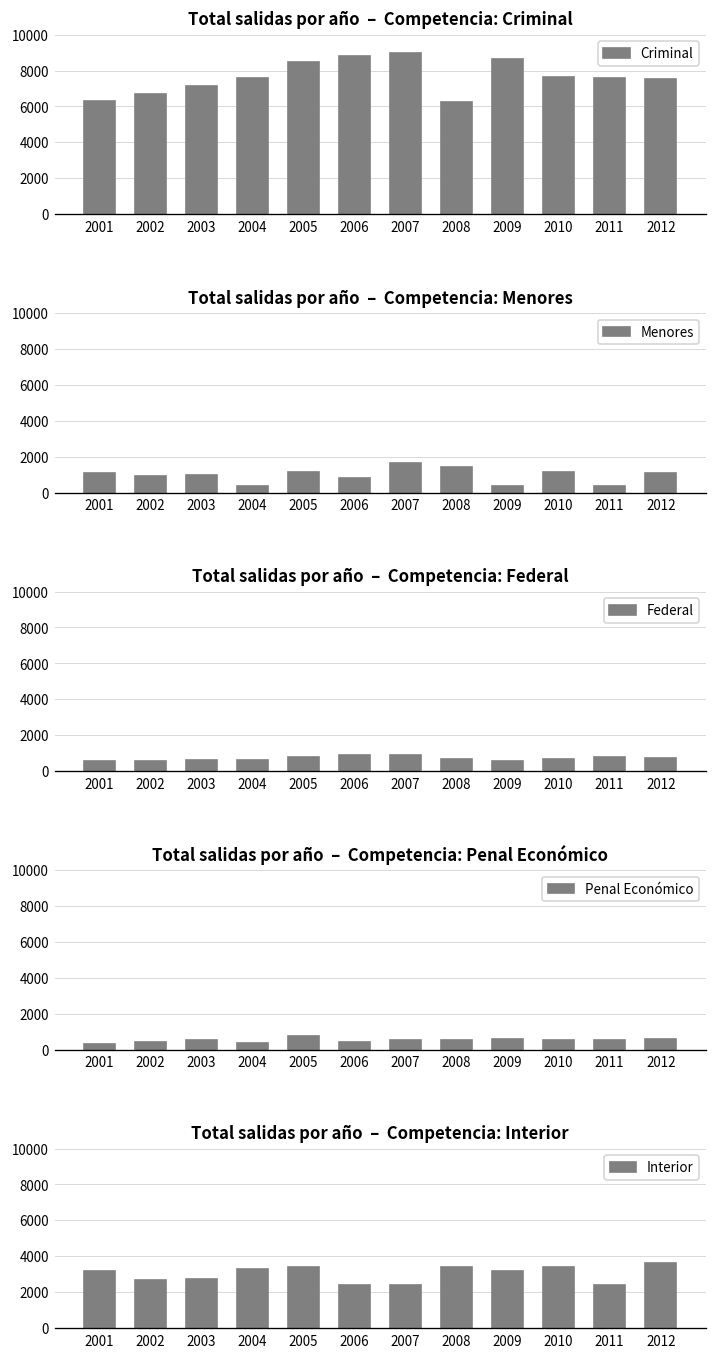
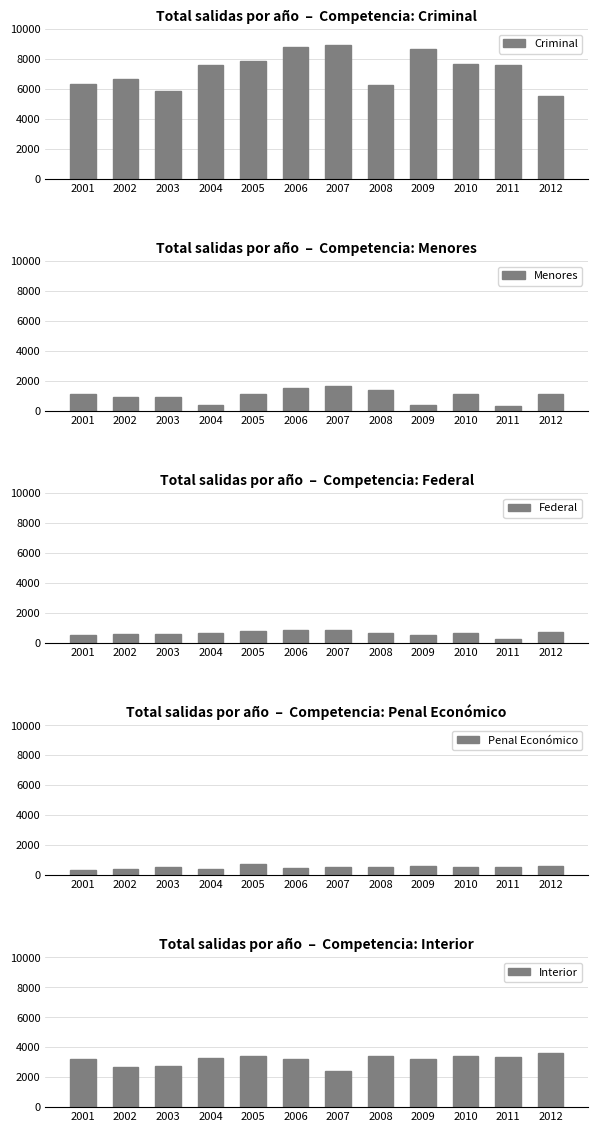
  {
    "Total salidas por año – Competencia: Criminal": {
      "2001": 6300,
      "2002": 6700,
-     "2003": 7100,
+     "2003": 5900,
      "2004": 7600,
-     "2005": 8500,
+     "2005": 7800,
      "2006": 8800,
      "2007": 9000,
      "2008": 6300,
      "2009": 8600,
      "2010": 7700,
      "2011": 7600,
-     "2012": 7500
+     "2012": 5500
    },
    "Total salidas por año – Competencia: Menores": {
      "2001": 1100,
      "2002": 900,
      "2003": 1000,
      "2004": 400,
      "2005": 1200,
-     "2006": 800,
+     "2006": 1500,
      "2007": 1600,
      "2008": 1400,
      "2009": 400,
      "2010": 1100,
      "2011": 400,
      "2012": 1100
    },
    "Total salidas por año – Competencia: Federal": {
      "2001": 600,
      "2002": 600,
      "2003": 600,
      "2004": 600,
      "2005": 800,
      "2006": 900,
      "2007": 900,
      "2008": 700,
      "2009": 600,
      "2010": 700,
-     "2011": 800,
+     "2011": 300,
      "2012": 800
    },
    "Total salidas por año – Competencia: Penal Económico": {
      "2001": 300,
      "2002": 400,
      "2003": 600,
      "2004": 400,
      "2005": 700,
      "2006": 500,
      "2007": 500,
      "2008": 600,
      "2009": 600,
      "2010": 500,
      "2011": 500,
      "2012": 600
    },
    "Total salidas por año – Competencia: Interior": {
      "2001": 3200,
      "2002": 2700,
      "2003": 2700,
      "2004": 3300,
      "2005": 3400,
-     "2006": 2400,
+     "2006": 3200,
      "2007": 2400,
      "2008": 3400,
      "2009": 3200,
      "2010": 3400,
-     "2011": 2400,
+     "2011": 3300,
      "2012": 3600
    }
  }
